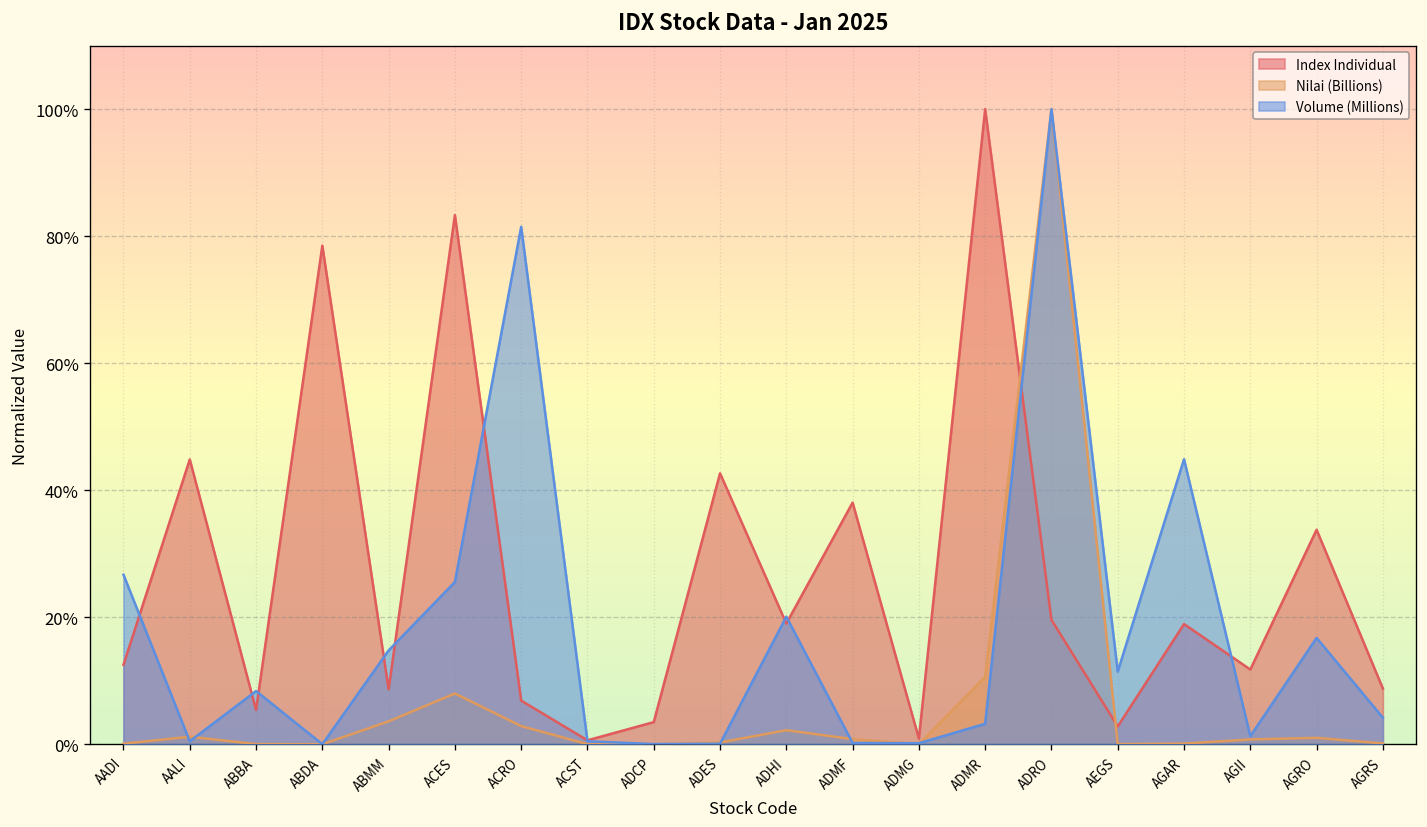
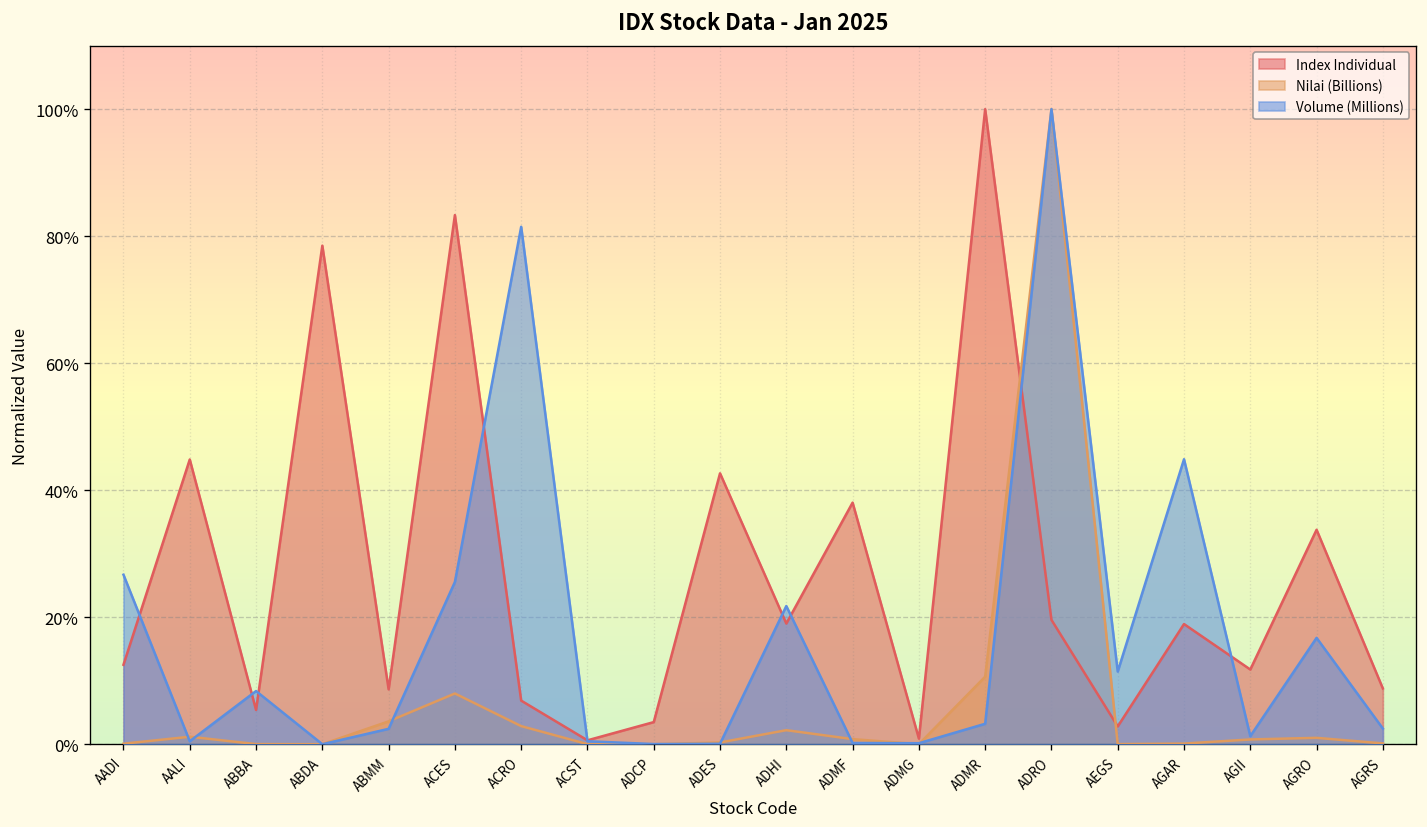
  {
    "Volume (Millions)": {
      "AADI": "27%",
      "AALI": "0%",
      "ABBA": "8%",
-     "ABMM": "15%",
+     "ABMM": "2%",
      "ACES": "26%",
      "ACRO": "81%",
-     "ADHI": "20%",
+     "ADHI": "22%",
      "ADMF": "0%",
      "ADMR": "3%",
      "AEGS": "11%",
      "AGAR": "45%",
      "AGII": "1%",
      "AGRO": "17%",
-     "AGRS": "4%"
+     "AGRS": "2%"
    }
  }
